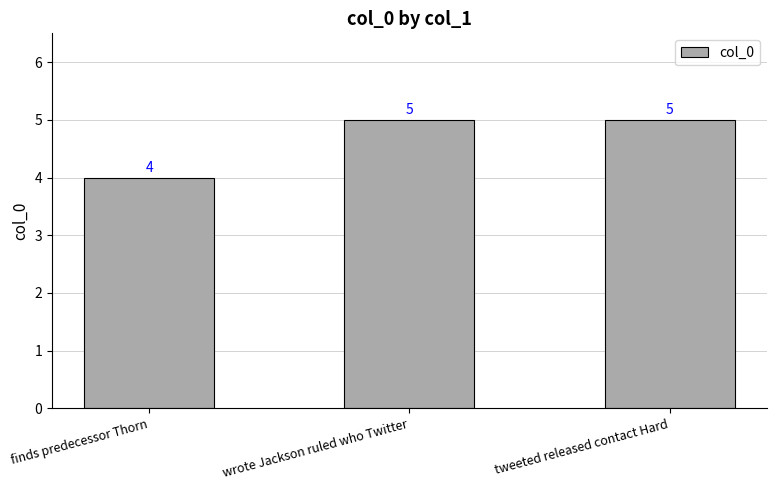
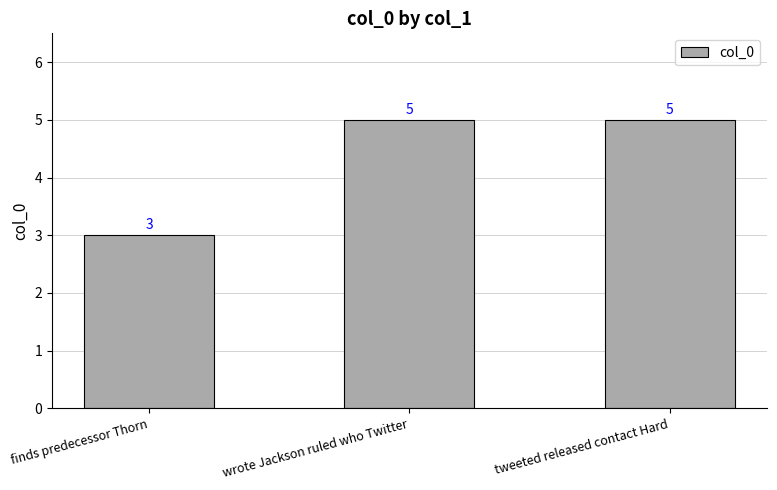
  {
-   "finds predecessor Thorn": 4,
+   "finds predecessor Thorn": 3,
    "wrote Jackson ruled who Twitter": 5,
    "tweeted released contact Hard": 5
  }
